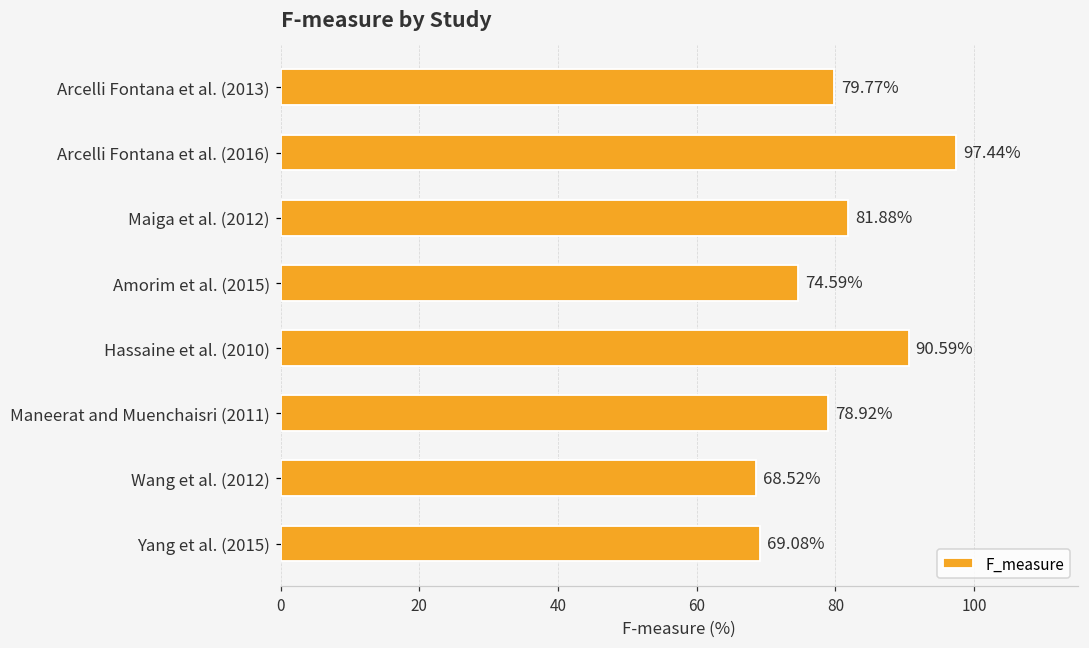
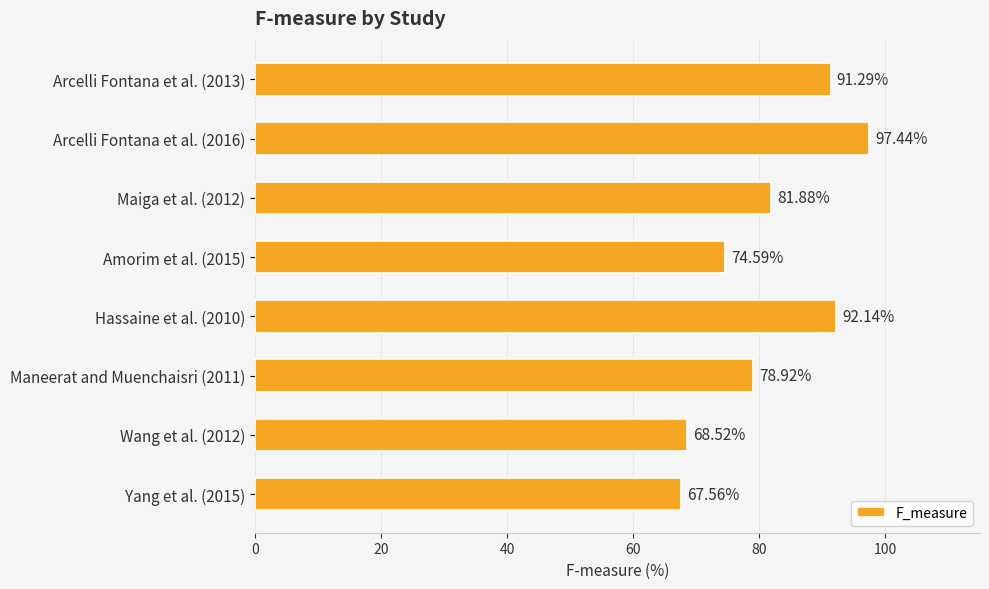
  {
-   "Arcelli Fontana et al. (2013)": "79.77%",
+   "Arcelli Fontana et al. (2013)": "91.29%",
    "Arcelli Fontana et al. (2016)": "97.44%",
    "Maiga et al. (2012)": "81.88%",
    "Amorim et al. (2015)": "74.59%",
-   "Hassaine et al. (2010)": "90.59%",
+   "Hassaine et al. (2010)": "92.14%",
    "Maneerat and Muenchaisri (2011)": "78.92%",
    "Wang et al. (2012)": "68.52%",
-   "Yang et al. (2015)": "69.08%"
+   "Yang et al. (2015)": "67.56%"
  }
